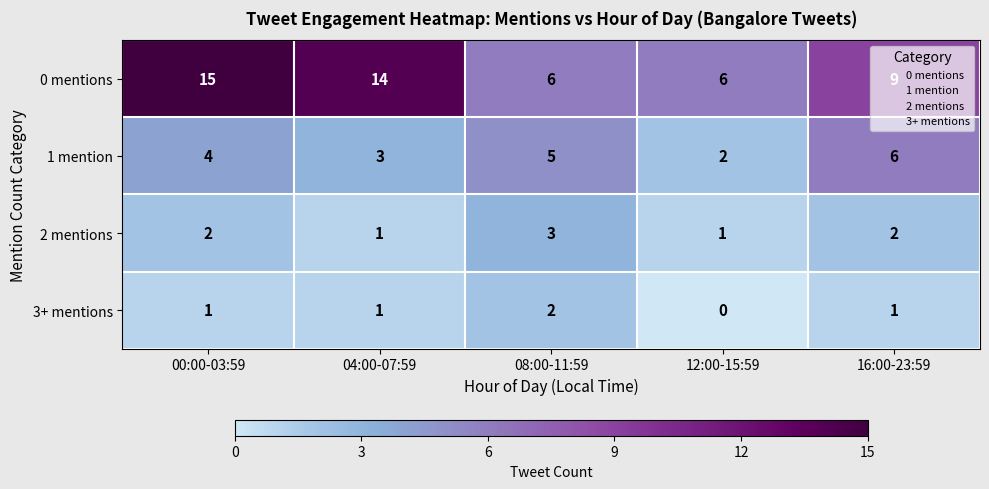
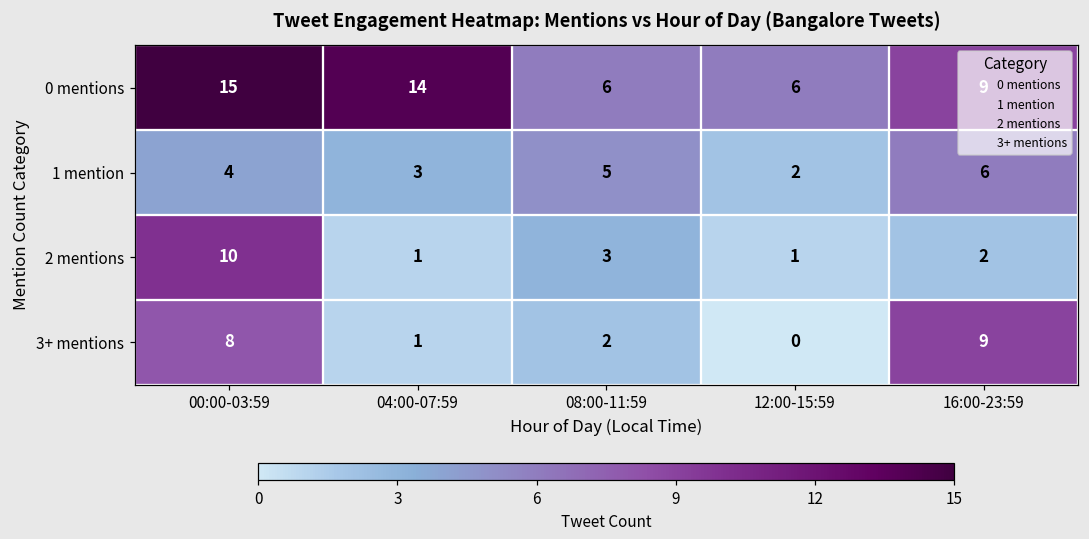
  {
    "0 mentions": {
      "00:00-03:59": 15,
      "04:00-07:59": 14,
      "08:00-11:59": 6,
      "12:00-15:59": 6
    },
    "1 mention": {
      "00:00-03:59": 4,
      "04:00-07:59": 3,
      "08:00-11:59": 5,
      "12:00-15:59": 2,
      "16:00-23:59": 6
    },
    "2 mentions": {
-     "00:00-03:59": 2,
+     "00:00-03:59": 10,
      "04:00-07:59": 1,
      "08:00-11:59": 3,
      "12:00-15:59": 1,
      "16:00-23:59": 2
    },
    "3+ mentions": {
-     "00:00-03:59": 1,
+     "00:00-03:59": 8,
      "04:00-07:59": 1,
      "08:00-11:59": 2,
      "12:00-15:59": 0,
-     "16:00-23:59": 1
+     "16:00-23:59": 9
    }
  }
